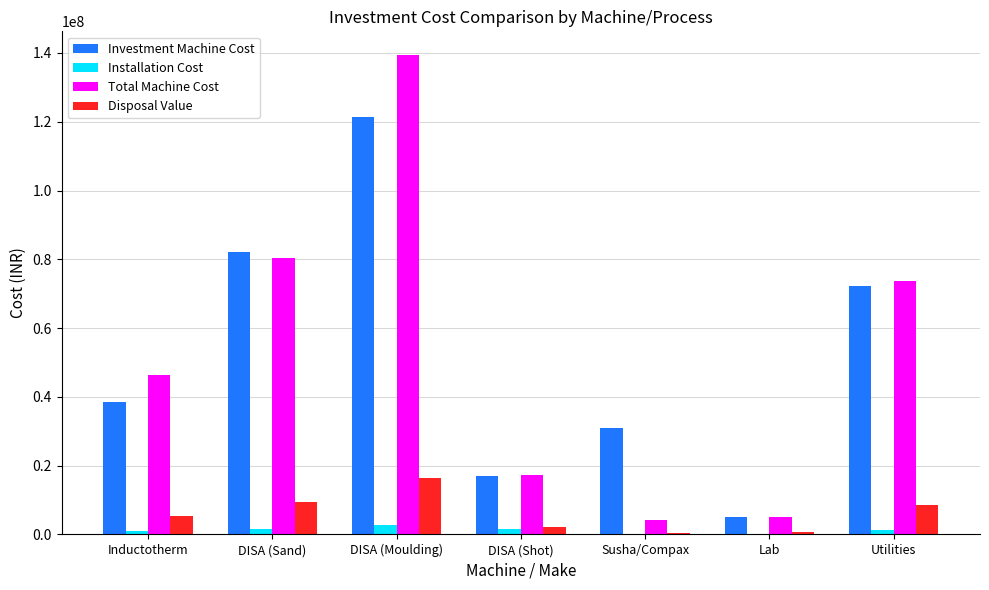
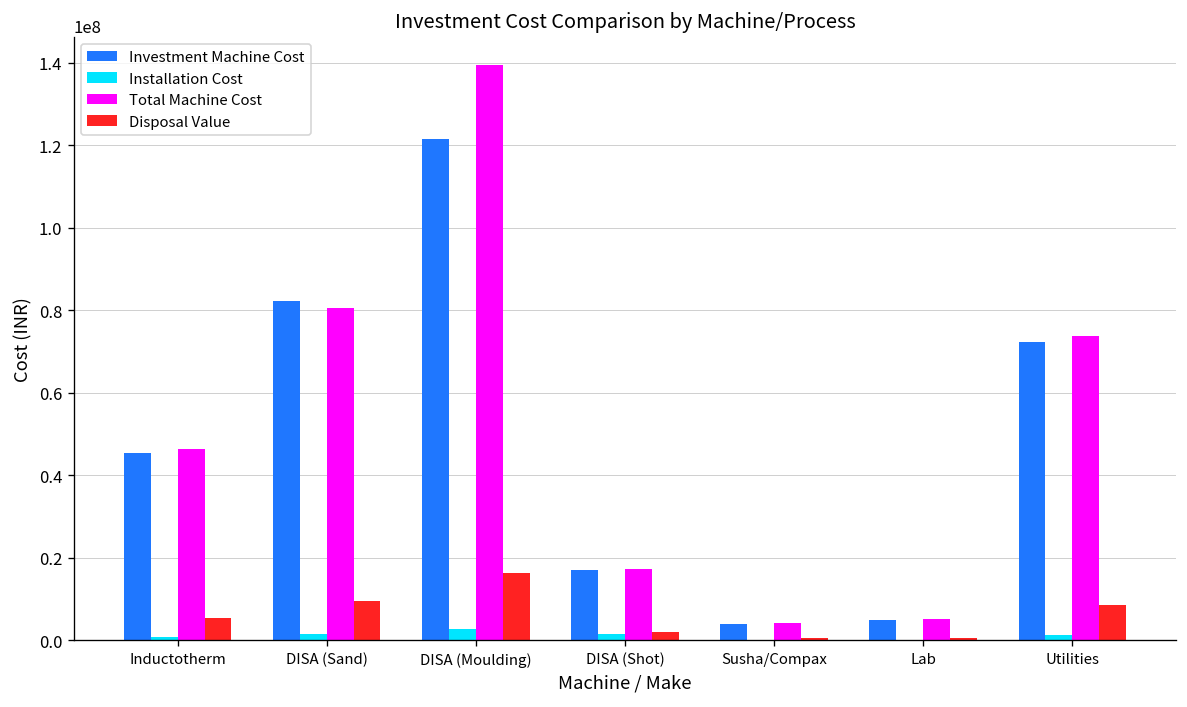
  {
    "Investment Machine Cost": {
-     "Inductotherm": 38000000,
+     "Inductotherm": 45000000,
      "DISA (Sand)": 82000000,
      "DISA (Moulding)": 121000000,
      "DISA (Shot)": 17000000,
-     "Susha/Compax": 31000000,
+     "Susha/Compax": 4000000,
      "Lab": 5000000,
      "Utilities": 72000000
    },
    "Installation Cost": {
      "Inductotherm": 1000000,
      "DISA (Sand)": 2000000,
      "DISA (Moulding)": 3000000,
      "DISA (Shot)": 2000000,
      "Utilities": 1000000
    },
    "Total Machine Cost": {
      "Inductotherm": 46000000,
      "DISA (Sand)": 81000000,
      "DISA (Moulding)": 139000000,
      "DISA (Shot)": 17000000,
      "Susha/Compax": 4000000,
      "Lab": 5000000,
      "Utilities": 74000000
    },
    "Disposal Value": {
      "Inductotherm": 5000000,
      "DISA (Sand)": 9000000,
      "DISA (Moulding)": 16000000,
      "DISA (Shot)": 2000000,
      "Utilities": 9000000
    }
  }
